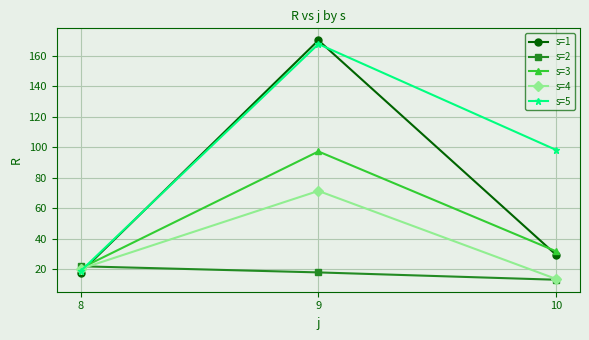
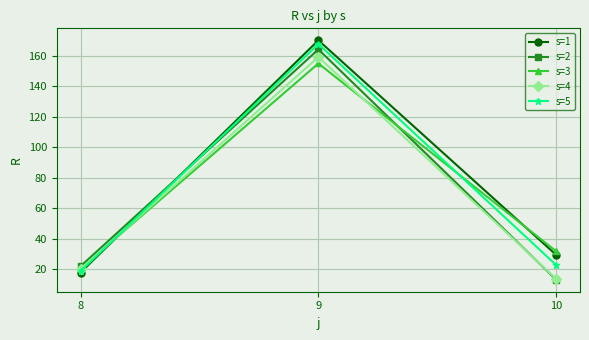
  {
    "s=1": {
      "9": 170,
      "10": 29
    },
    "s=2": {
-     "9": 18
+     "9": 164
    },
    "s=3": {
-     "9": 97,
+     "9": 155,
      "10": 32
    },
    "s=4": {
-     "9": 71
+     "9": 159
    },
    "s=5": {
      "9": 168,
-     "10": 98
+     "10": 23
    }
  }
